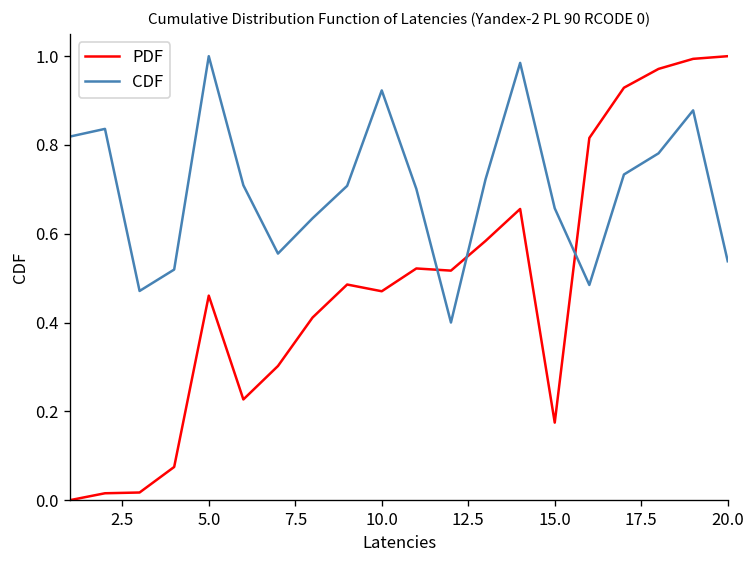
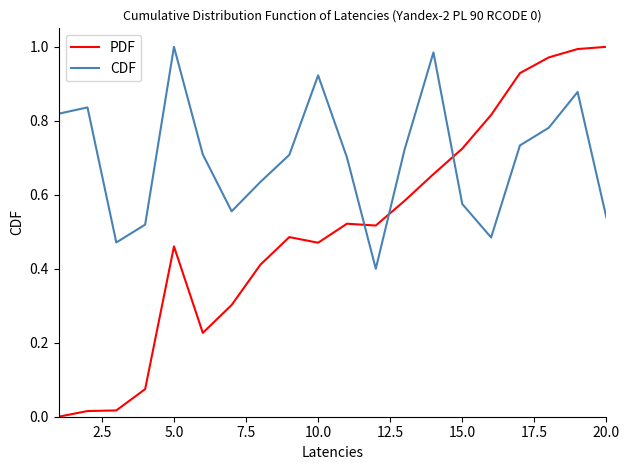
  {
    "PDF": {
      "5.0": 0.46,
      "10.0": 0.47,
-     "15.0": 0.17,
+     "15.0": 0.72,
      "20.0": 1.00
    },
    "CDF": {
      "5.0": 1.00,
      "10.0": 0.92,
-     "15.0": 0.66,
+     "15.0": 0.58,
      "20.0": 0.54
    }
  }
